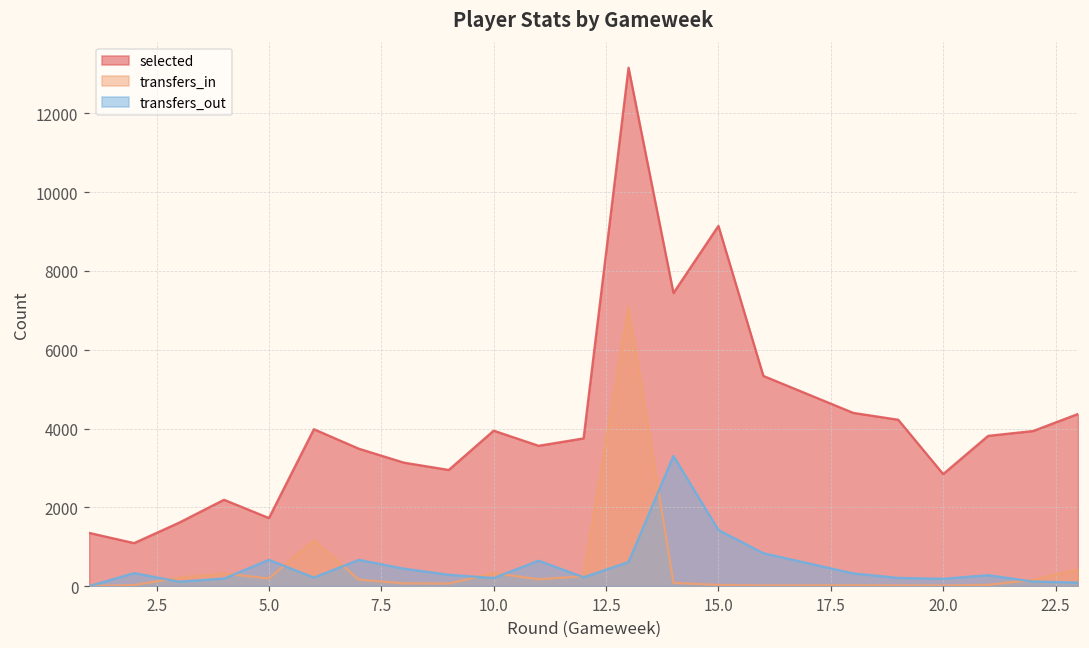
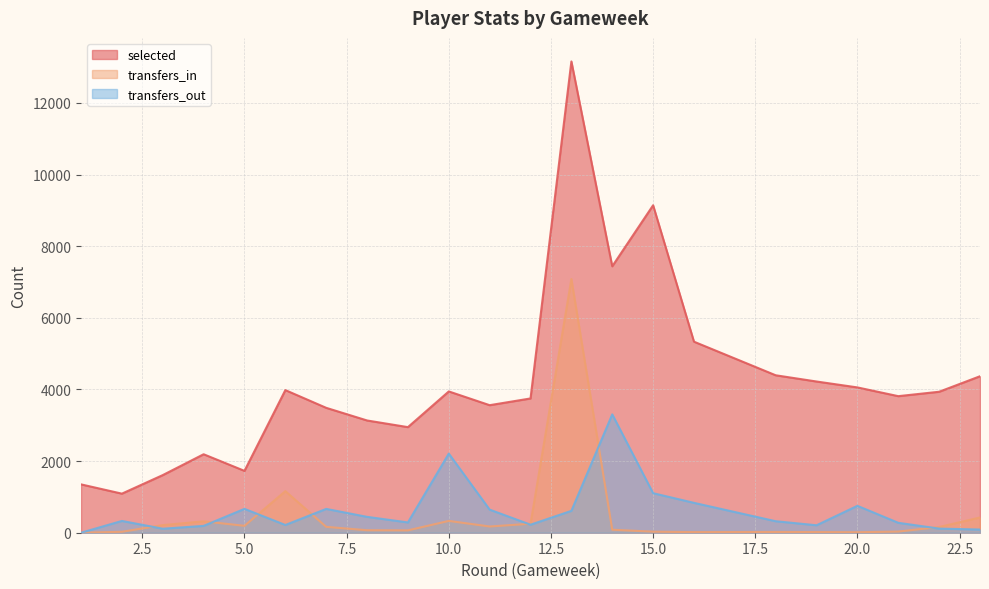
  {
    "selected": {
      "5.0": 1700,
      "10.0": 3900,
      "15.0": 9100,
-     "20.0": 2800
+     "20.0": 4100
    },
    "transfers_in": {
      "5.0": 200,
      "10.0": 300,
      "15.0": 0,
      "20.0": 0
    },
    "transfers_out": {
      "5.0": 700,
-     "10.0": 200,
-     "15.0": 1400,
-     "20.0": 200
+     "10.0": 2200,
+     "15.0": 1100,
+     "20.0": 800
    }
  }
